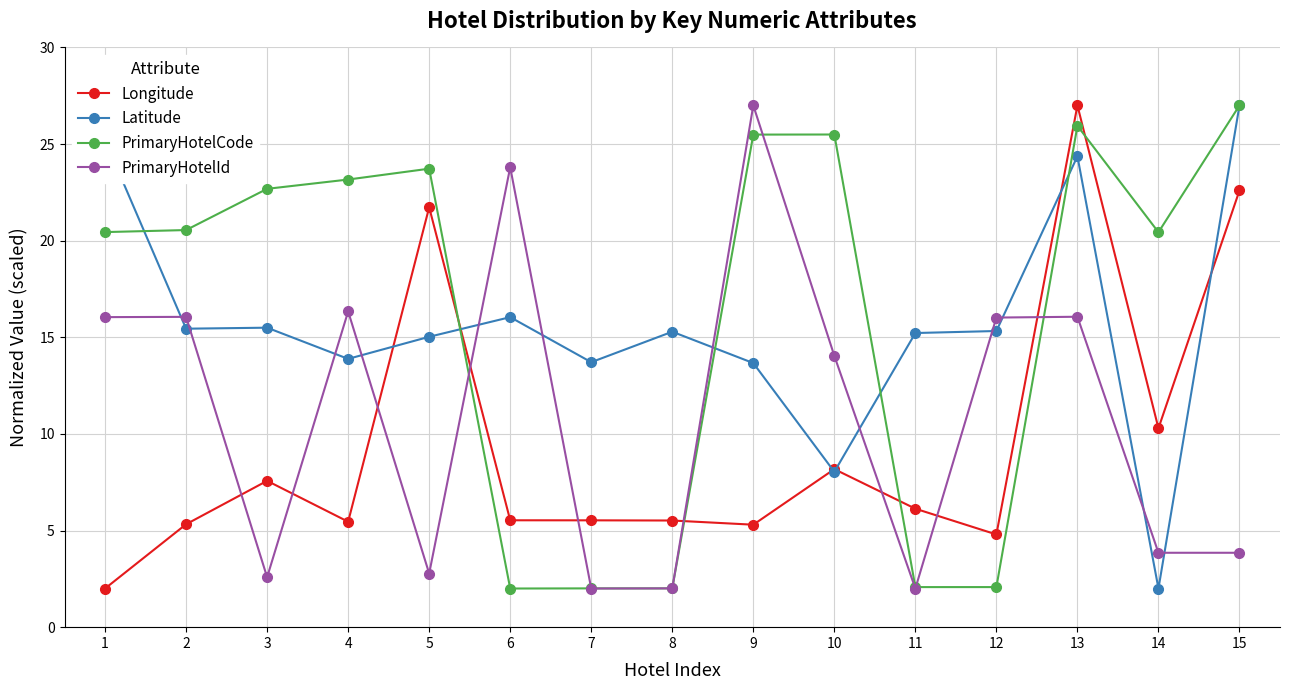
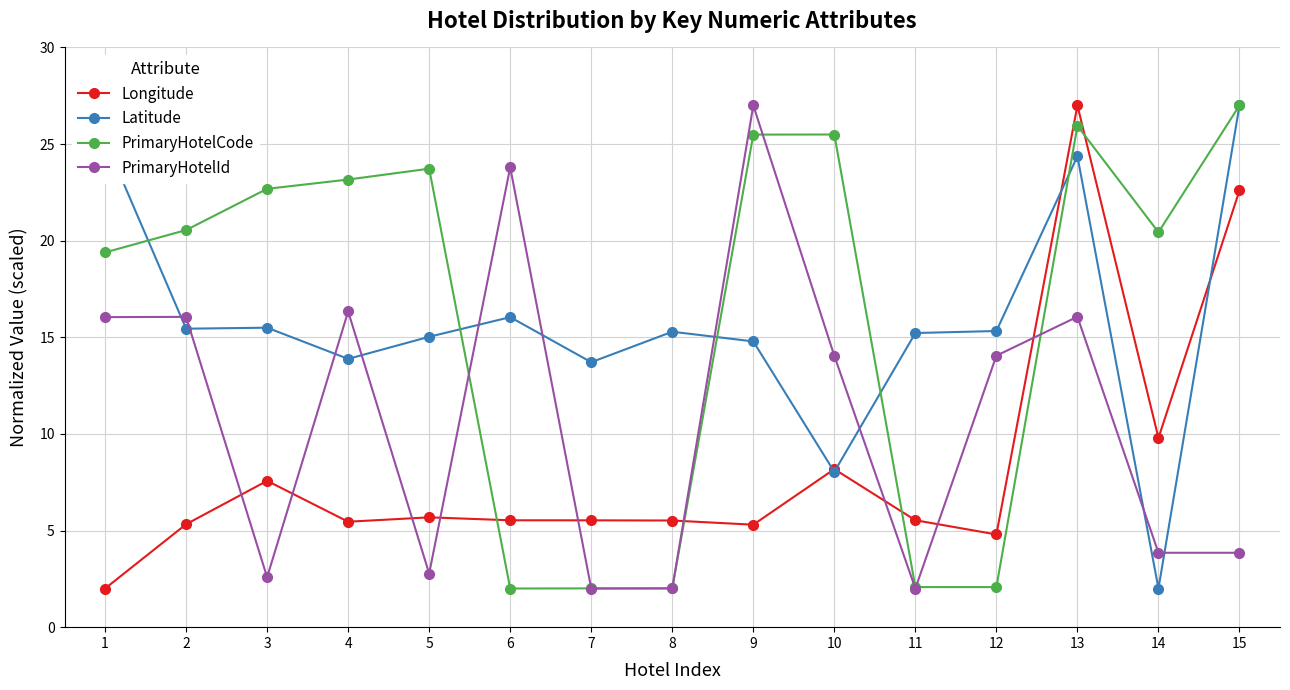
  {
    "Longitude": {
      "1": 2.0,
      "2": 5.3,
      "3": 7.6,
      "4": 5.5,
-     "5": 21.7,
+     "5": 5.7,
      "6": 5.5,
      "7": 5.5,
      "8": 5.5,
      "9": 5.3,
      "10": 8.2,
-     "11": 6.1,
+     "11": 5.5,
      "12": 4.8,
      "13": 27.0,
-     "14": 10.3,
+     "14": 9.8,
      "15": 22.6
    },
    "Latitude": {
      "2": 15.4,
      "3": 15.5,
      "4": 13.9,
      "5": 15.0,
      "6": 16.0,
      "7": 13.7,
      "8": 15.3,
-     "9": 13.7,
+     "9": 14.8,
      "10": 8.0,
      "11": 15.2,
      "12": 15.3,
      "13": 24.4,
      "14": 2.0
    },
    "PrimaryHotelCode": {
-     "1": 20.4,
+     "1": 19.4,
      "2": 20.6,
      "3": 22.7,
      "4": 23.2,
      "5": 23.7,
      "6": 2.0,
      "9": 25.5,
      "10": 25.5,
      "12": 2.1,
      "13": 25.9,
      "14": 20.4
    },
    "PrimaryHotelId": {
      "1": 16.0,
      "2": 16.1,
      "3": 2.6,
      "4": 16.3,
      "5": 2.8,
      "6": 23.8,
      "9": 27.0,
      "10": 14.0,
-     "12": 16.0,
+     "12": 14.0,
      "13": 16.1,
      "14": 3.8,
      "15": 3.8
    }
  }
